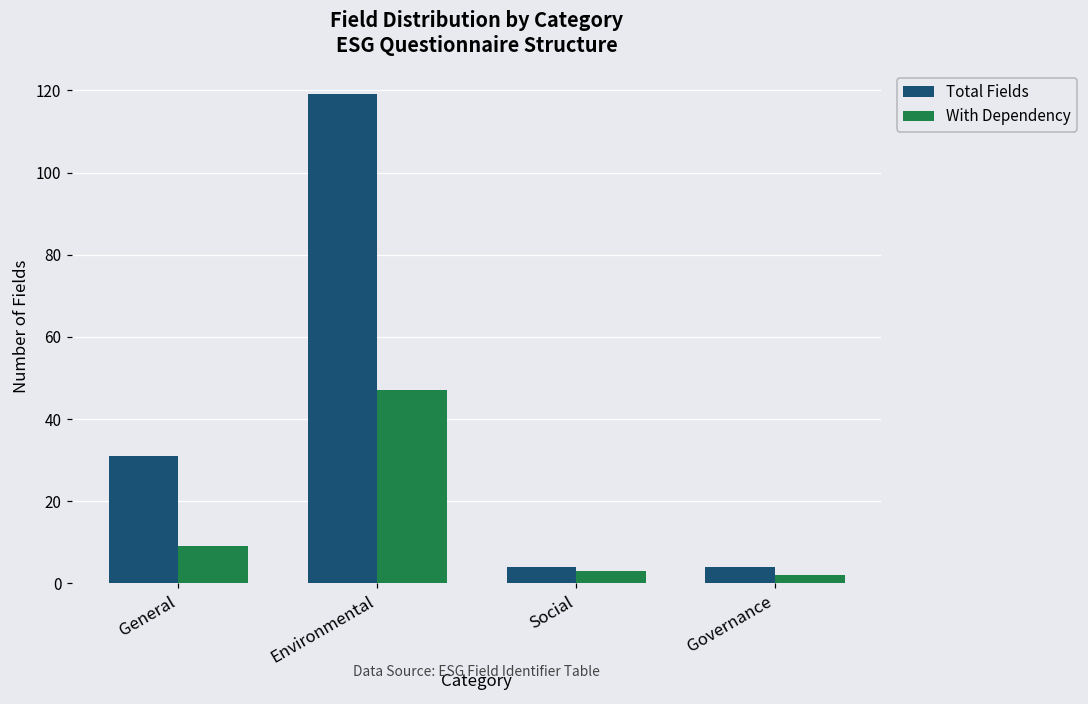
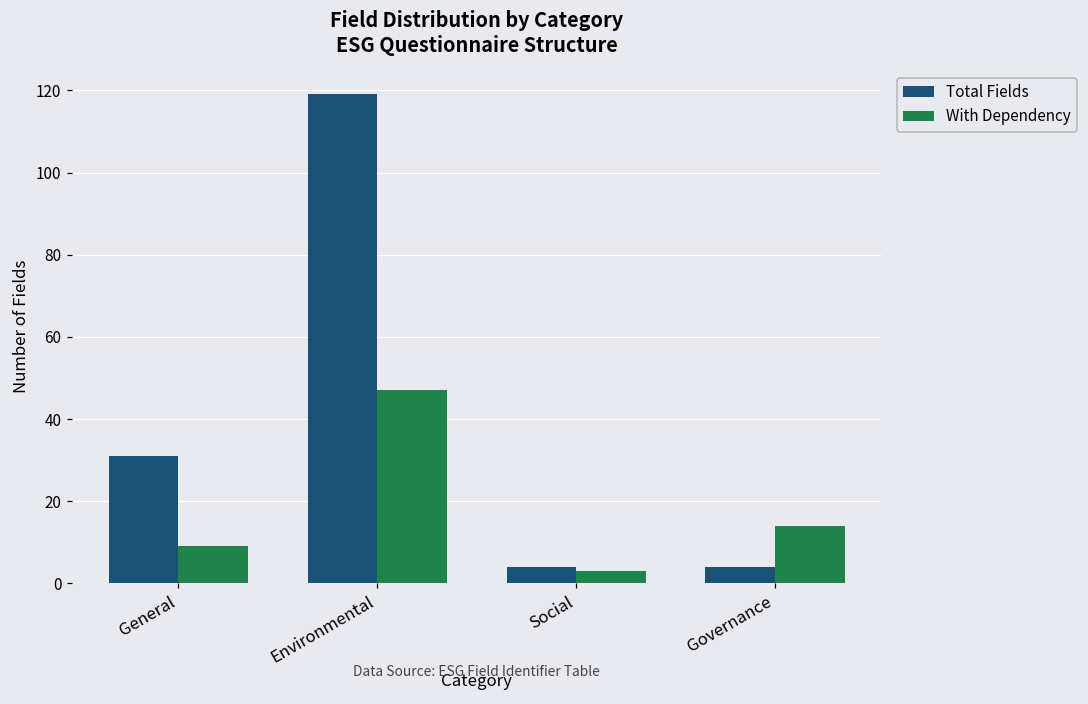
  {
    "Total Fields": {
      "General": 31,
      "Environmental": 119,
      "Social": 4,
      "Governance": 4
    },
    "With Dependency": {
      "General": 9,
      "Environmental": 47,
      "Social": 3,
-     "Governance": 2
+     "Governance": 14
    }
  }
